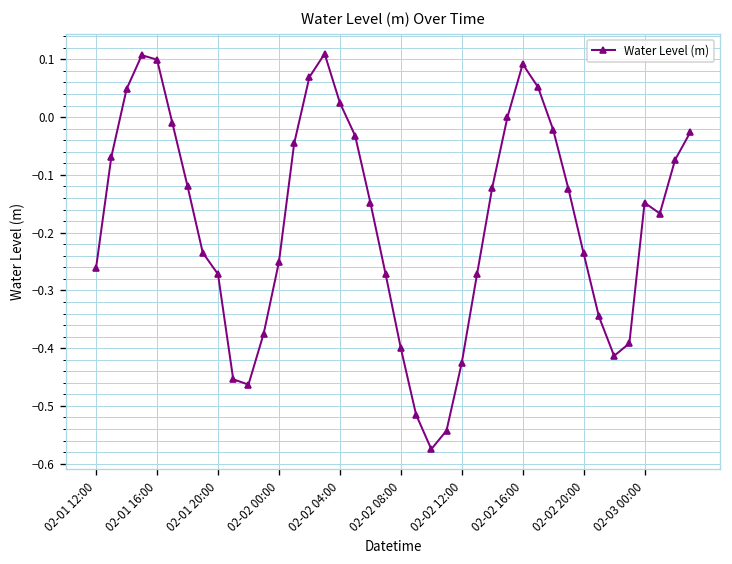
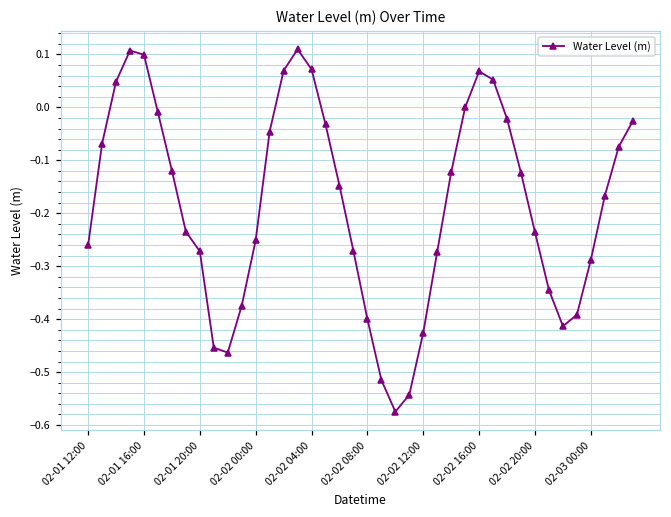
  {
    "02-01 12:00": -0.26,
    "02-01 16:00": 0.10,
    "02-01 20:00": -0.27,
    "02-02 00:00": -0.25,
-   "02-02 04:00": 0.02,
+   "02-02 04:00": 0.07,
    "02-02 08:00": -0.40,
    "02-02 12:00": -0.43,
-   "02-02 16:00": 0.09,
+   "02-02 16:00": 0.07,
    "02-02 20:00": -0.24,
-   "02-03 00:00": -0.15
+   "02-03 00:00": -0.29
  }
